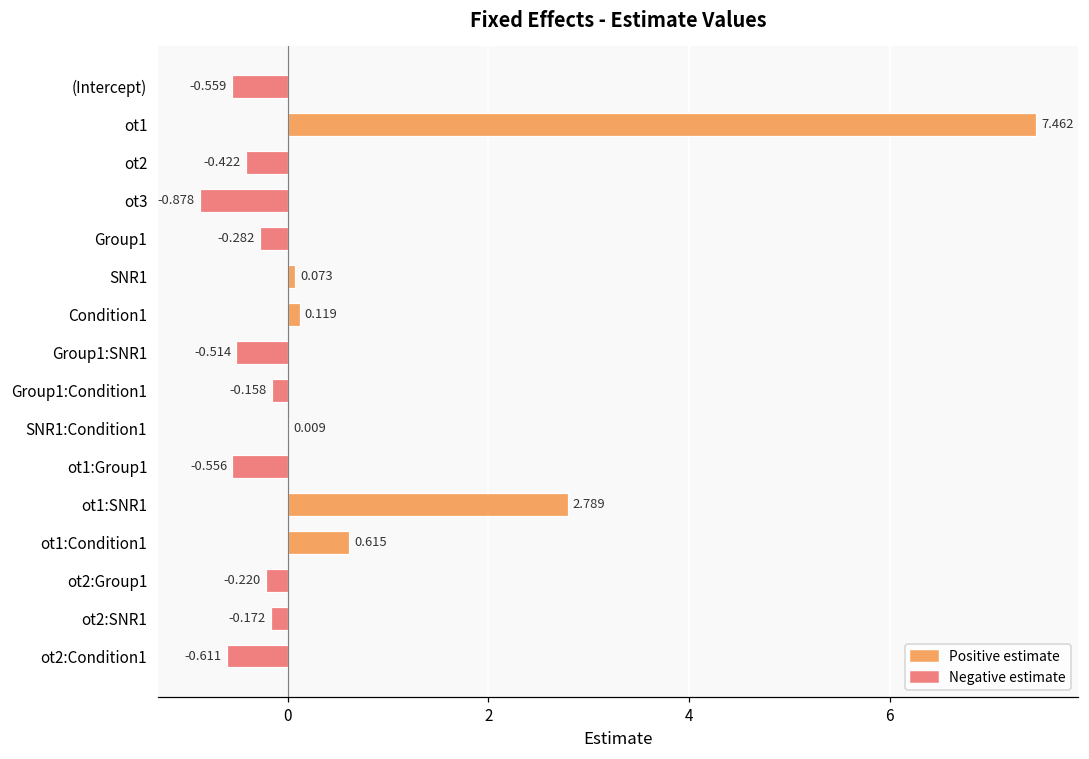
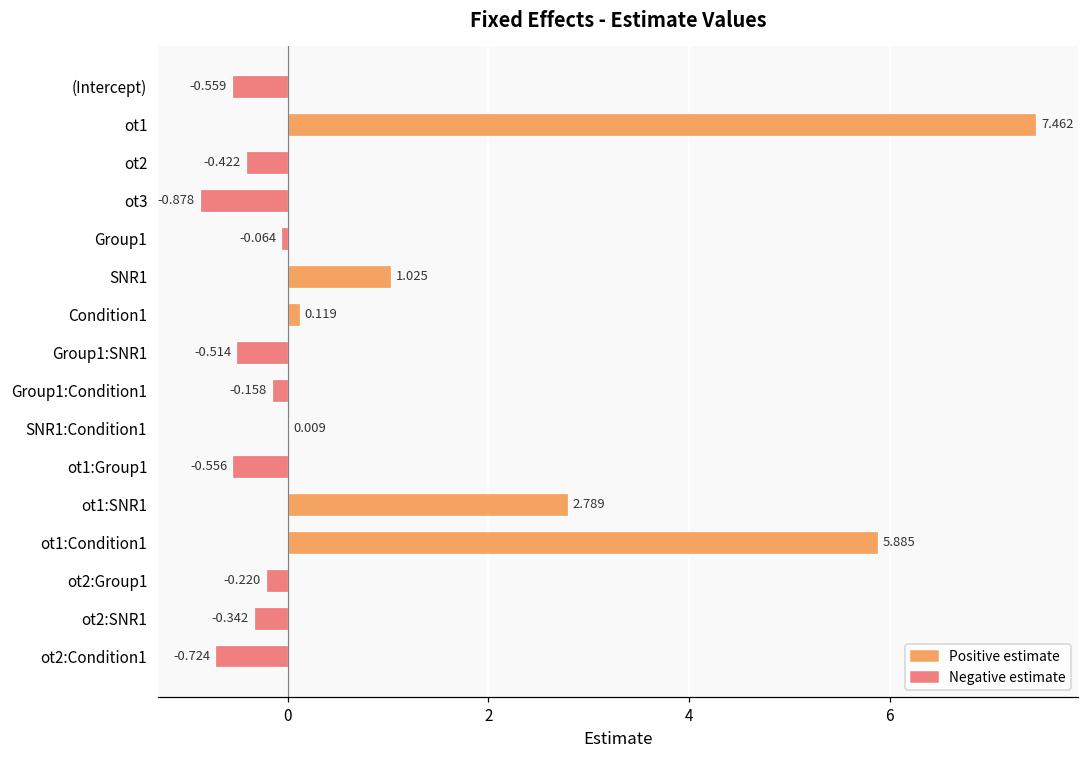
  {
    "(Intercept)": -0.559,
    "ot1": 7.462,
    "ot2": -0.422,
    "ot3": -0.878,
-   "Group1": -0.282,
-   "SNR1": 0.073,
+   "Group1": -0.064,
+   "SNR1": 1.025,
    "Condition1": 0.119,
    "Group1:SNR1": -0.514,
    "Group1:Condition1": -0.158,
    "SNR1:Condition1": 0.009,
    "ot1:Group1": -0.556,
    "ot1:SNR1": 2.789,
-   "ot1:Condition1": 0.615,
+   "ot1:Condition1": 5.885,
    "ot2:Group1": -0.220,
-   "ot2:SNR1": -0.172,
-   "ot2:Condition1": -0.611
+   "ot2:SNR1": -0.342,
+   "ot2:Condition1": -0.724
  }
